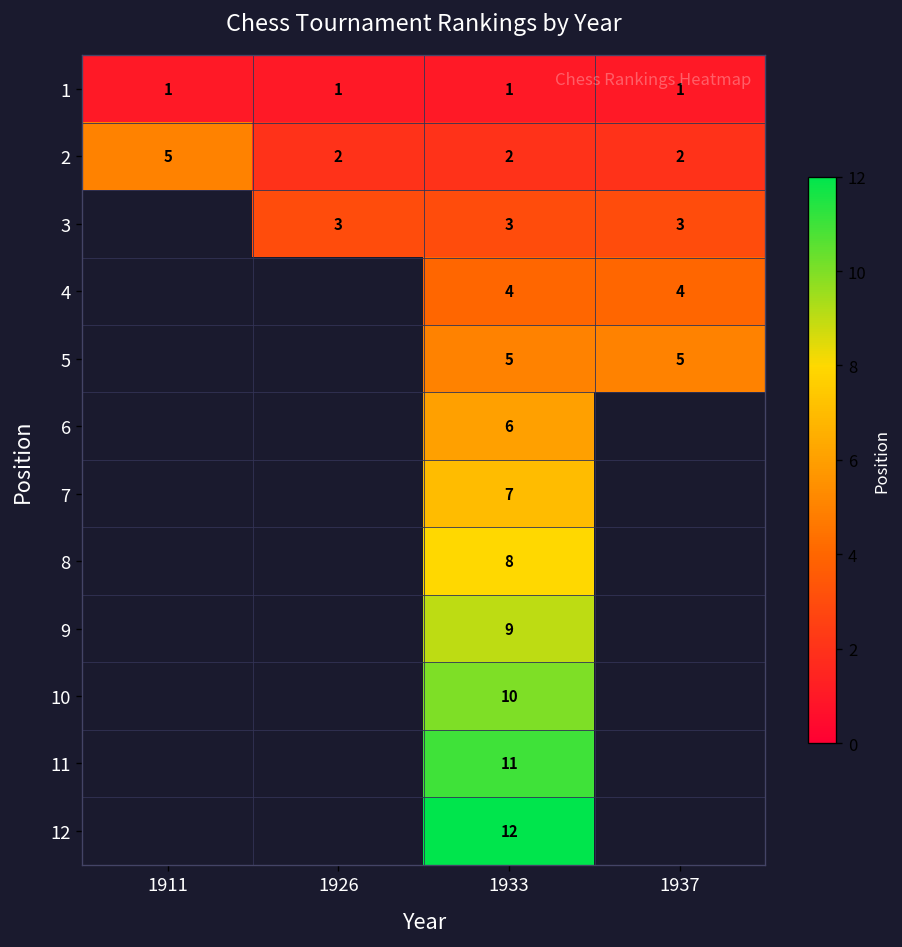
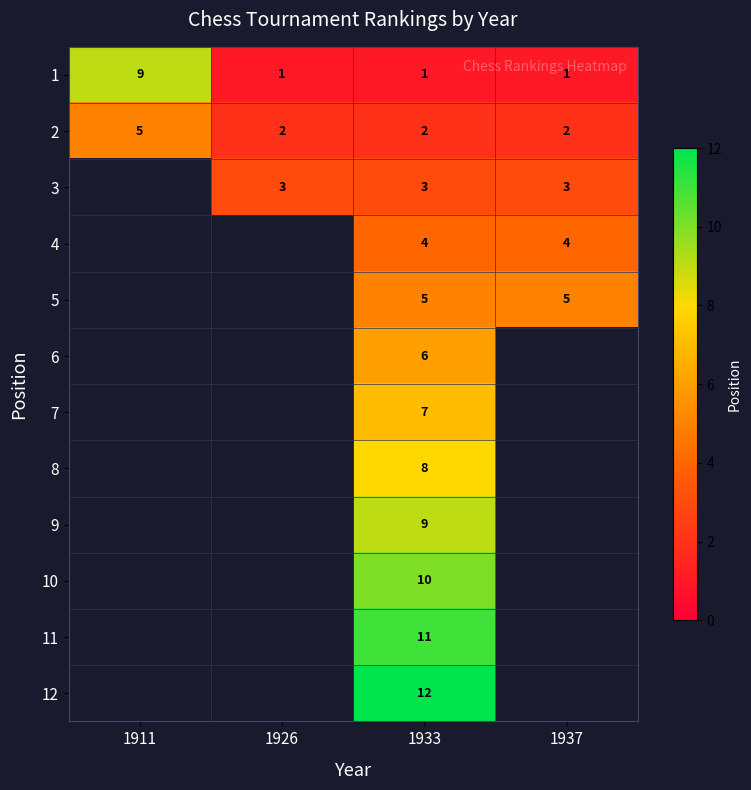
  {
    "1": {
-     "1911": 1,
+     "1911": 9,
      "1926": 1,
      "1933": 1
    },
    "2": {
      "1911": 5,
      "1926": 2,
      "1933": 2,
      "1937": 2
    },
    "3": {
      "1926": 3,
      "1933": 3,
      "1937": 3
    },
    "4": {
      "1933": 4,
      "1937": 4
    },
    "5": {
      "1933": 5,
      "1937": 5
    },
    "6": {
      "1933": 6
    },
    "7": {
      "1933": 7
    },
    "8": {
      "1933": 8
    },
    "9": {
      "1933": 9
    },
    "10": {
      "1933": 10
    },
    "11": {
      "1933": 11
    },
    "12": {
      "1933": 12
    }
  }
